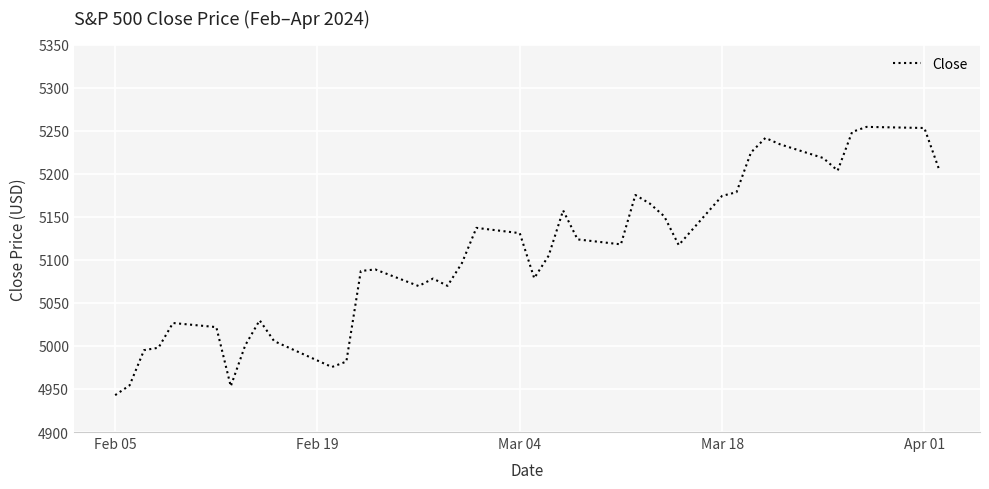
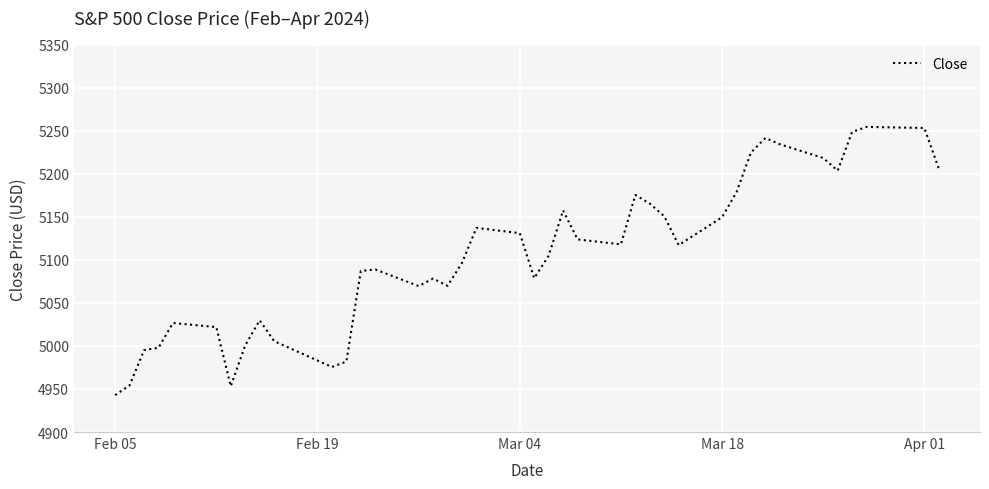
  {
    "Feb 05": 4940,
    "Mar 04": 5130,
-   "Mar 18": 5170,
+   "Mar 18": 5150,
    "Apr 01": 5250
  }
